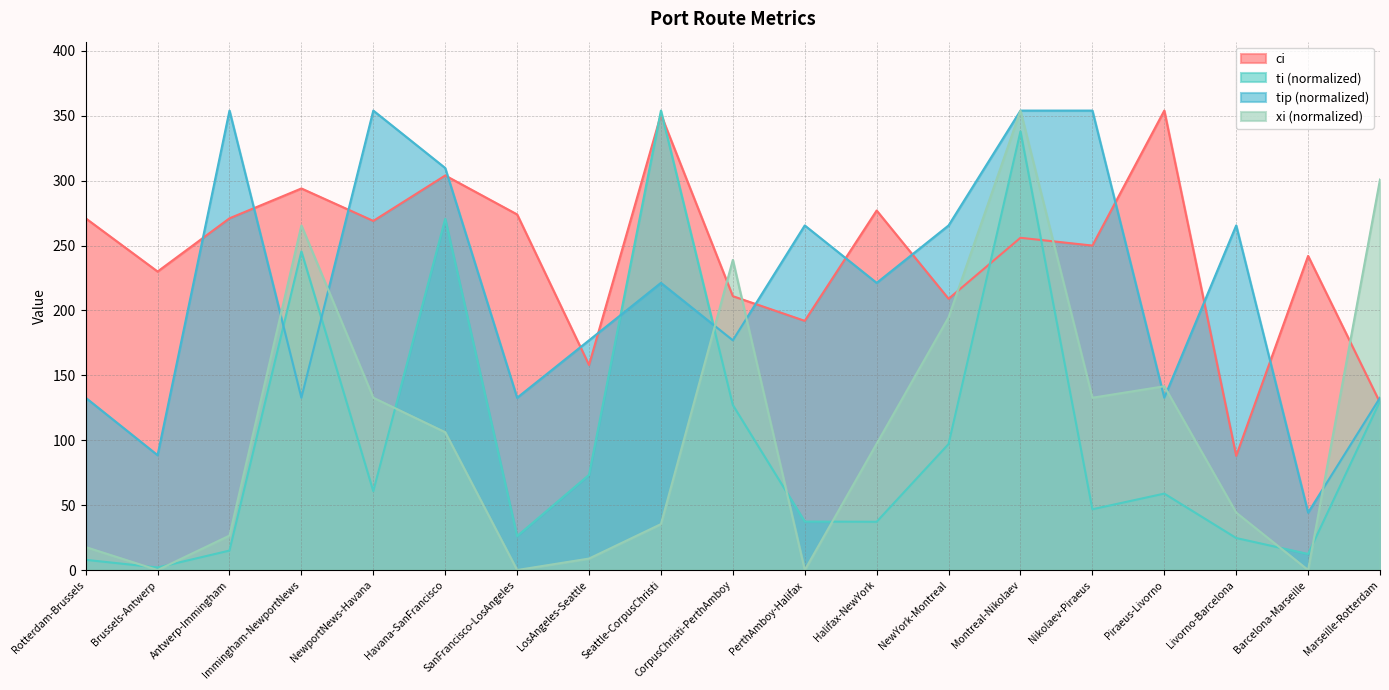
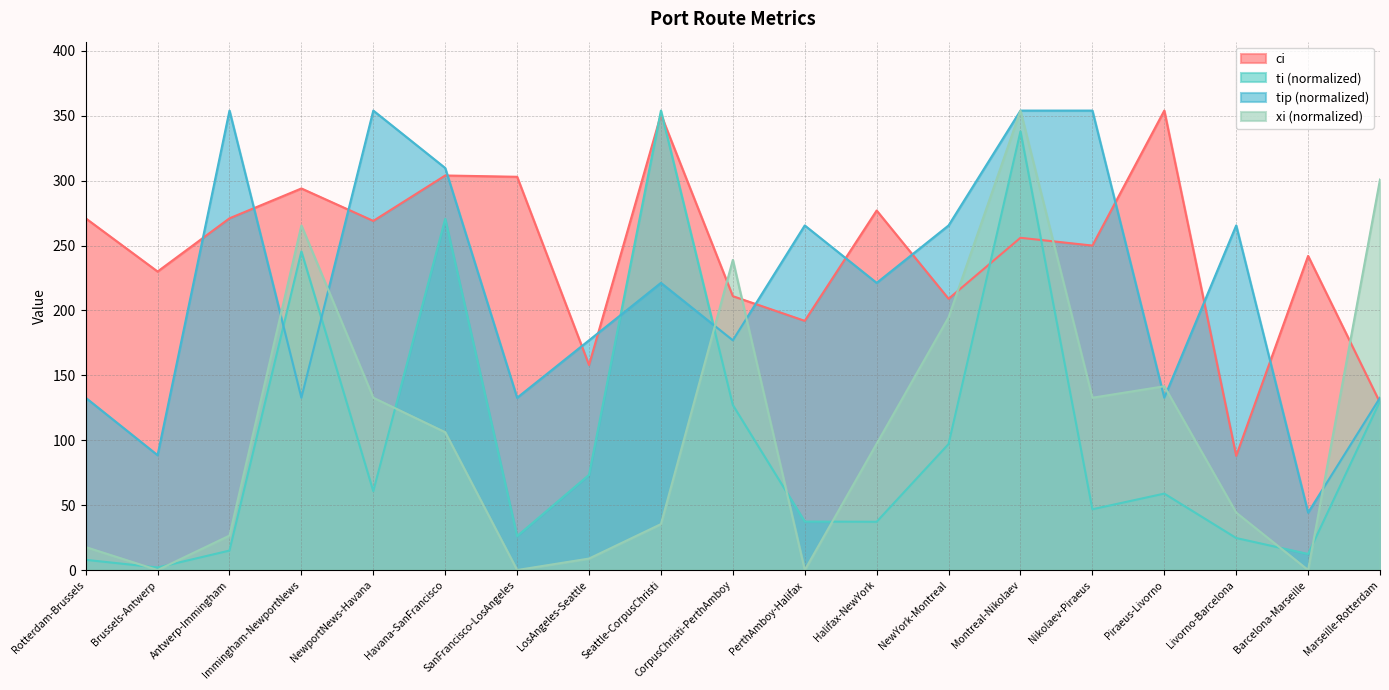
  {
    "ci": {
      "Rotterdam-Brussels": 271,
      "Brussels-Antwerp": 230,
      "Antwerp-Immingham": 271,
      "Immingham-NewportNews": 294,
      "NewportNews-Havana": 269,
      "Havana-SanFrancisco": 304,
-     "SanFrancisco-LosAngeles": 274,
+     "SanFrancisco-LosAngeles": 303,
      "LosAngeles-Seattle": 158,
      "Seattle-CorpusChristi": 351,
      "CorpusChristi-PerthAmboy": 211,
      "PerthAmboy-Halifax": 192,
      "Halifax-NewYork": 277,
      "NewYork-Montreal": 209,
      "Montreal-Nikolaev": 256,
      "Nikolaev-Piraeus": 250,
      "Piraeus-Livorno": 354,
      "Livorno-Barcelona": 88,
      "Barcelona-Marseille": 242
    },
    "xi (normalized)": {
      "Rotterdam-Brussels": 18,
      "Antwerp-Immingham": 27,
      "Immingham-NewportNews": 266,
      "NewportNews-Havana": 133,
      "Havana-SanFrancisco": 106,
      "SanFrancisco-LosAngeles": 0,
      "LosAngeles-Seattle": 9,
      "Seattle-CorpusChristi": 35,
      "CorpusChristi-PerthAmboy": 239,
      "PerthAmboy-Halifax": 0,
      "Halifax-NewYork": 97,
      "NewYork-Montreal": 195,
      "Nikolaev-Piraeus": 133,
      "Piraeus-Livorno": 142,
      "Livorno-Barcelona": 44,
      "Barcelona-Marseille": 0,
      "Marseille-Rotterdam": 301
    }
  }
